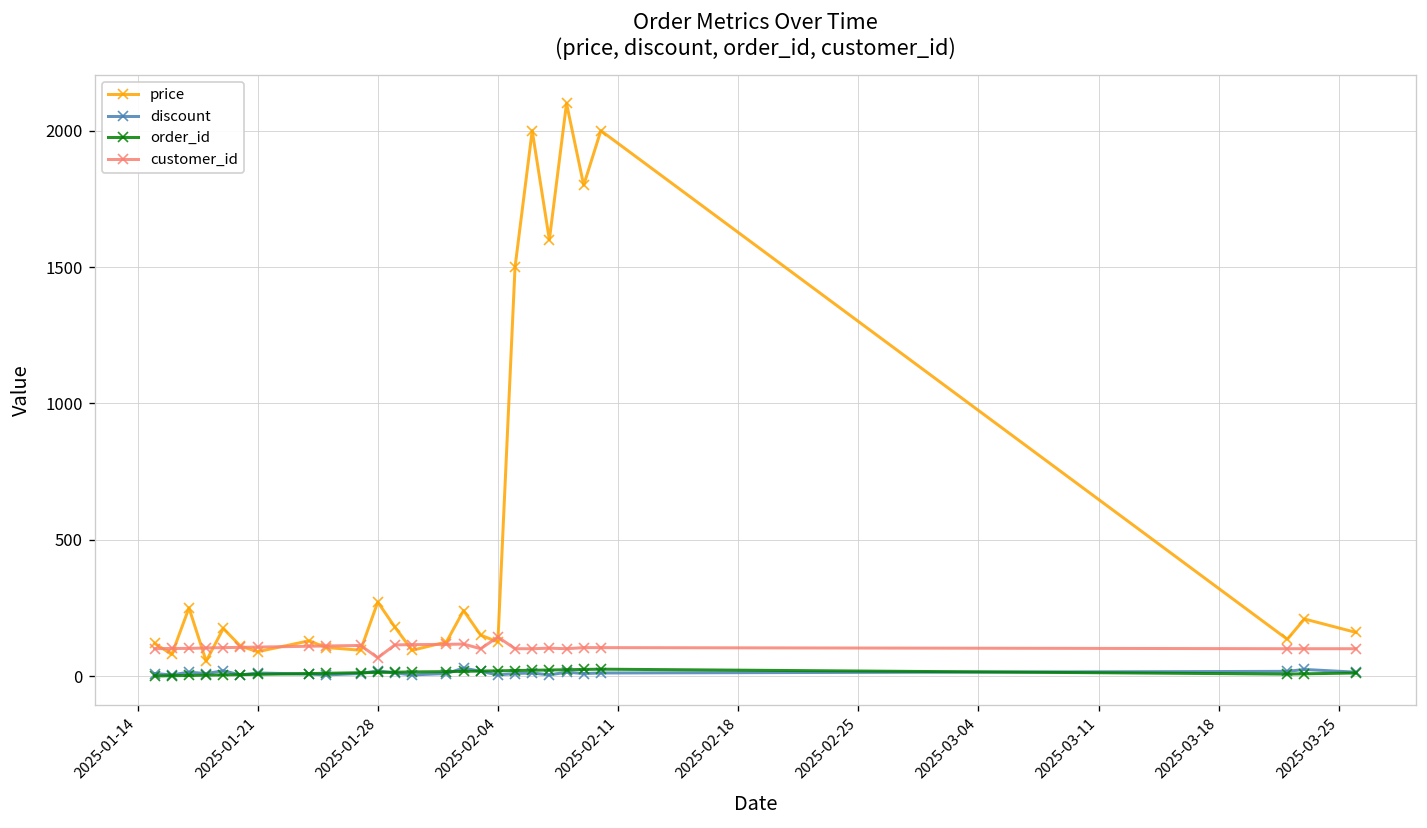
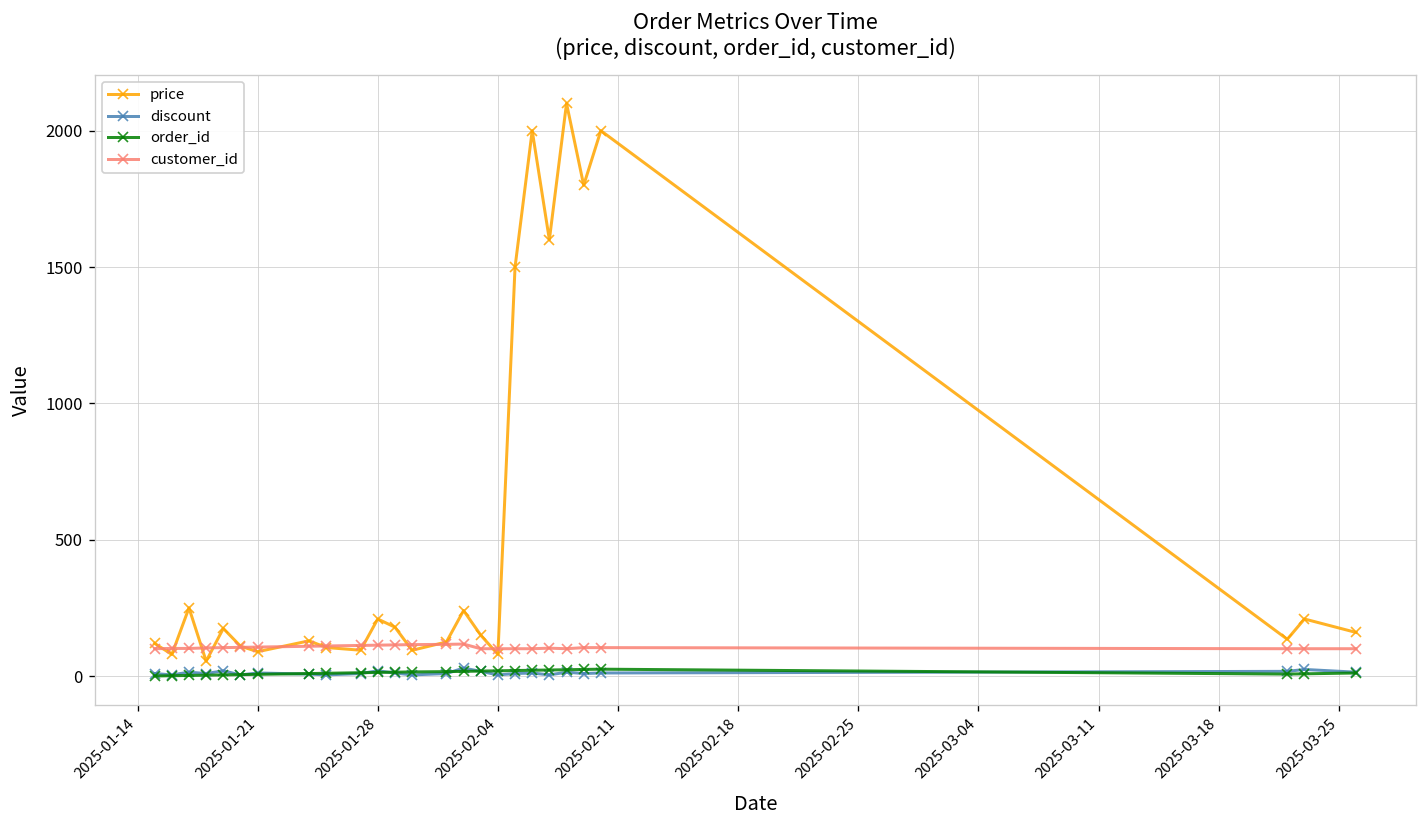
  {
    "price": {
      "2025-01-21": 90,
-     "2025-01-28": 270,
-     "2025-02-04": 130
+     "2025-01-28": 210,
+     "2025-02-04": 80
    },
    "discount": {
      "2025-02-04": 10
    },
    "order_id": {
      "2025-02-04": 20
    },
    "customer_id": {
      "2025-01-21": 110,
-     "2025-01-28": 70,
-     "2025-02-04": 140
+     "2025-01-28": 110,
+     "2025-02-04": 100
    }
  }
